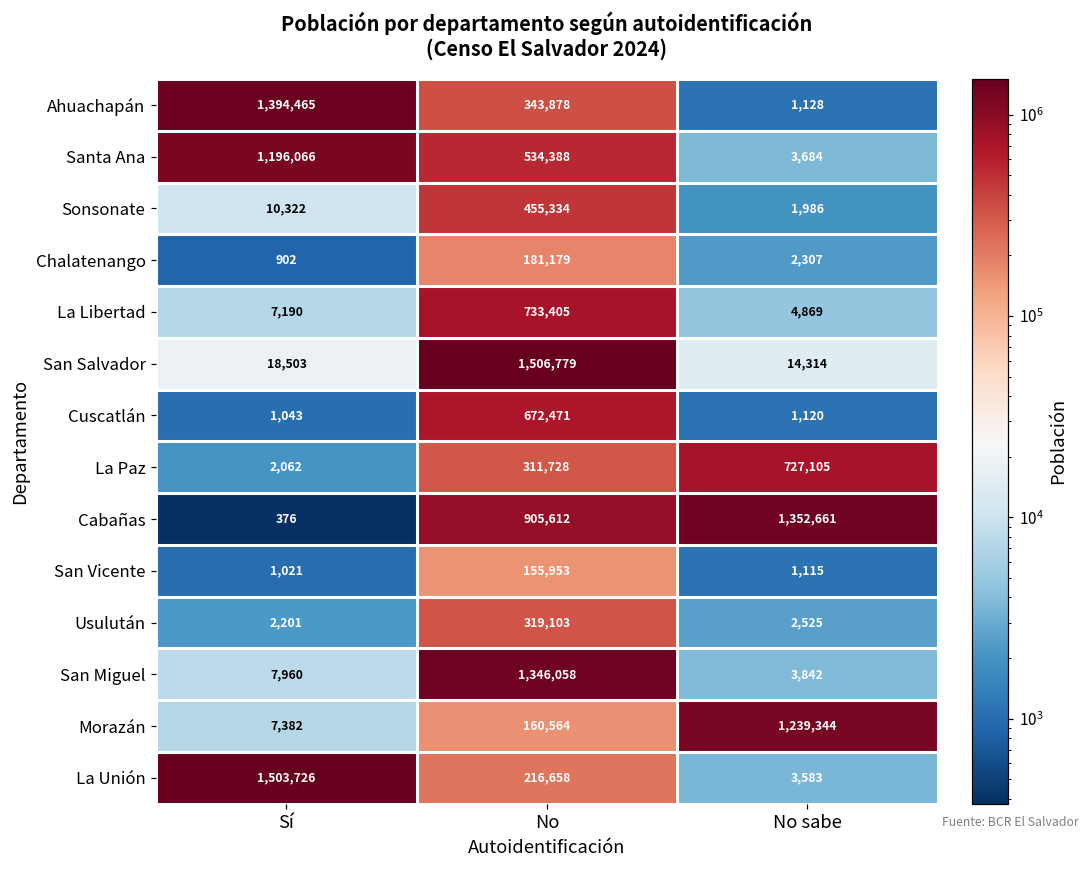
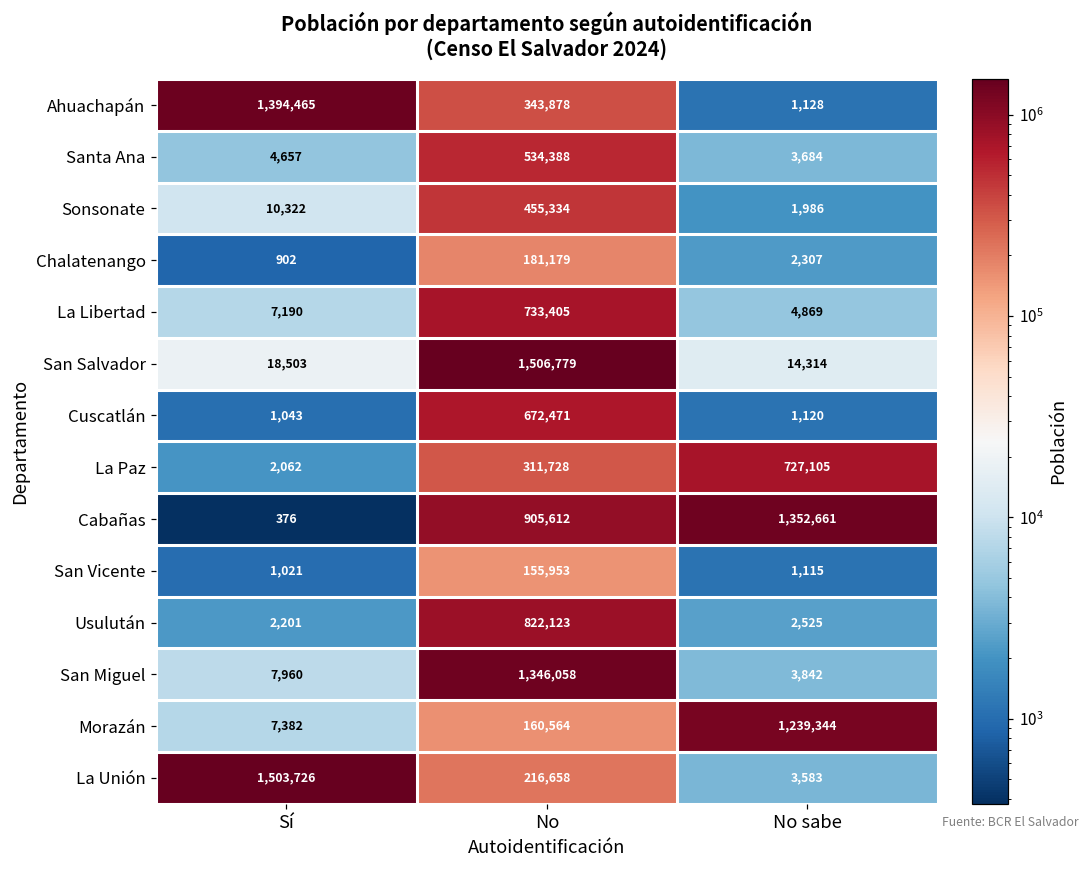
  {
    "Ahuachapán": {
      "Sí": "1,394,465",
      "No": "343,878",
      "No sabe": "1,128"
    },
    "Santa Ana": {
-     "Sí": "1,196,066",
+     "Sí": "4,657",
      "No": "534,388",
      "No sabe": "3,684"
    },
    "Sonsonate": {
      "Sí": "10,322",
      "No": "455,334",
      "No sabe": "1,986"
    },
    "Chalatenango": {
      "Sí": "902",
      "No": "181,179",
      "No sabe": "2,307"
    },
    "La Libertad": {
      "Sí": "7,190",
      "No": "733,405",
      "No sabe": "4,869"
    },
    "San Salvador": {
      "Sí": "18,503",
      "No": "1,506,779",
      "No sabe": "14,314"
    },
    "Cuscatlán": {
      "Sí": "1,043",
      "No": "672,471",
      "No sabe": "1,120"
    },
    "La Paz": {
      "Sí": "2,062",
      "No": "311,728",
      "No sabe": "727,105"
    },
    "Cabañas": {
      "Sí": "376",
      "No": "905,612",
      "No sabe": "1,352,661"
    },
    "San Vicente": {
      "Sí": "1,021",
      "No": "155,953",
      "No sabe": "1,115"
    },
    "Usulután": {
      "Sí": "2,201",
-     "No": "319,103",
+     "No": "822,123",
      "No sabe": "2,525"
    },
    "San Miguel": {
      "Sí": "7,960",
      "No": "1,346,058",
      "No sabe": "3,842"
    },
    "Morazán": {
      "Sí": "7,382",
      "No": "160,564",
      "No sabe": "1,239,344"
    },
    "La Unión": {
      "Sí": "1,503,726",
      "No": "216,658",
      "No sabe": "3,583"
    }
  }
